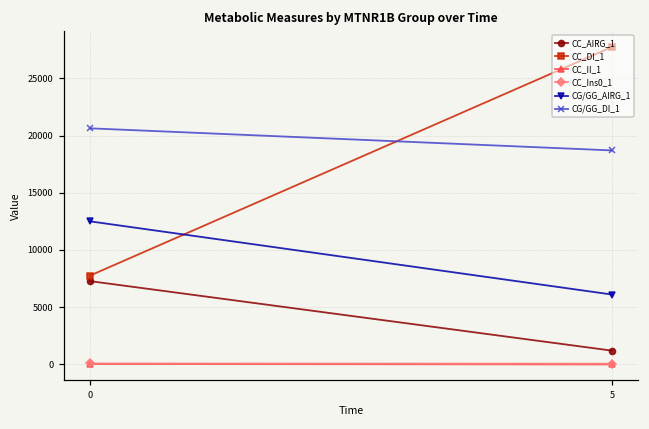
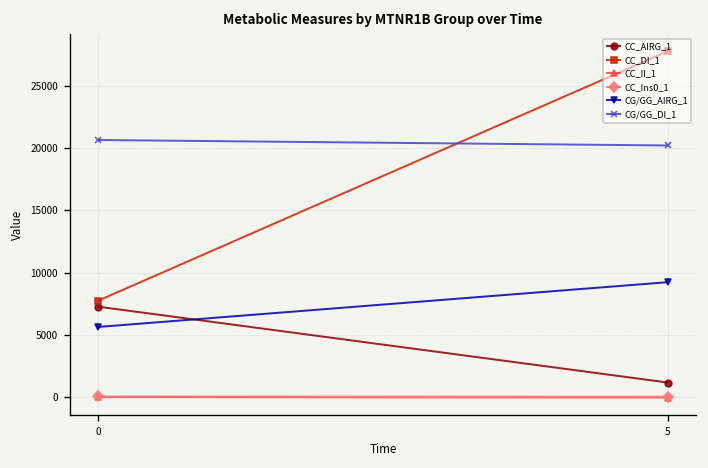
  {
    "CC_AIRG_1": {
      "0": 7300,
      "5": 1200
    },
    "CC_DI_1": {
      "0": 7700
    },
    "CG/GG_AIRG_1": {
-     "0": 12500,
-     "5": 6100
+     "0": 5600,
+     "5": 9200
    },
    "CG/GG_DI_1": {
      "0": 20600,
-     "5": 18700
+     "5": 20200
    }
  }
